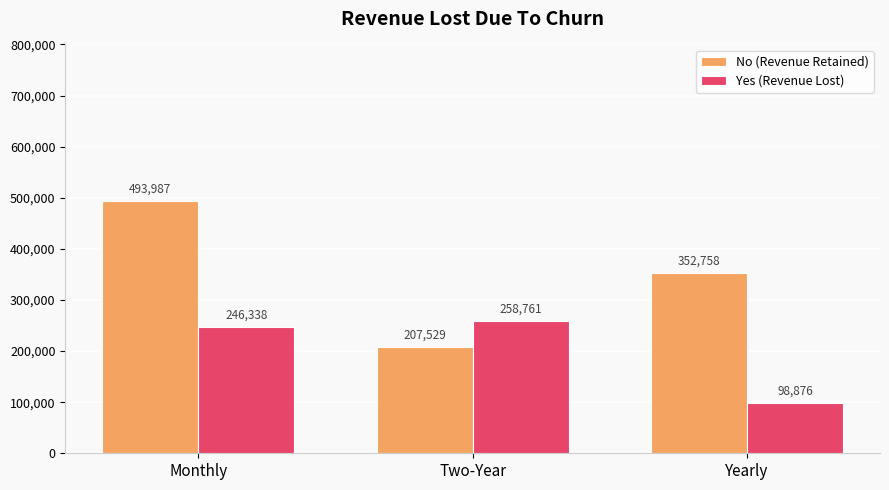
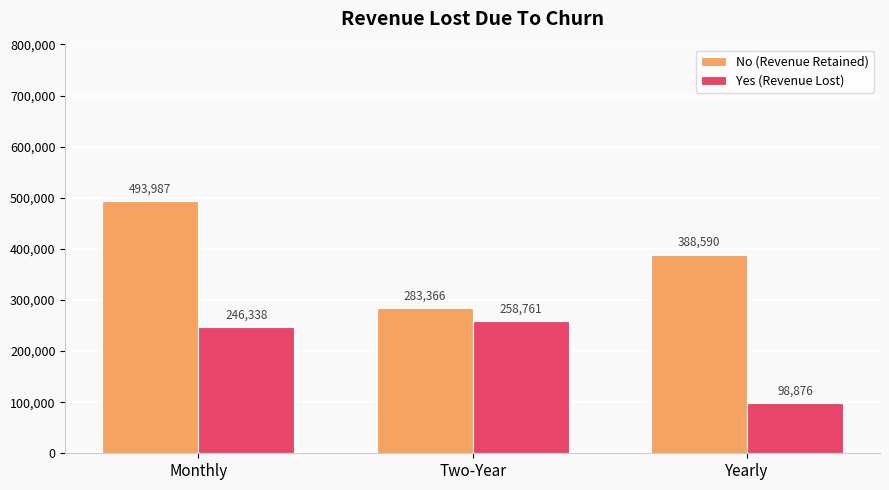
  {
    "No (Revenue Retained)": {
      "Monthly": "493,987",
-     "Two-Year": "207,529",
-     "Yearly": "352,758"
+     "Two-Year": "283,366",
+     "Yearly": "388,590"
    },
    "Yes (Revenue Lost)": {
      "Monthly": "246,338",
      "Two-Year": "258,761",
      "Yearly": "98,876"
    }
  }
